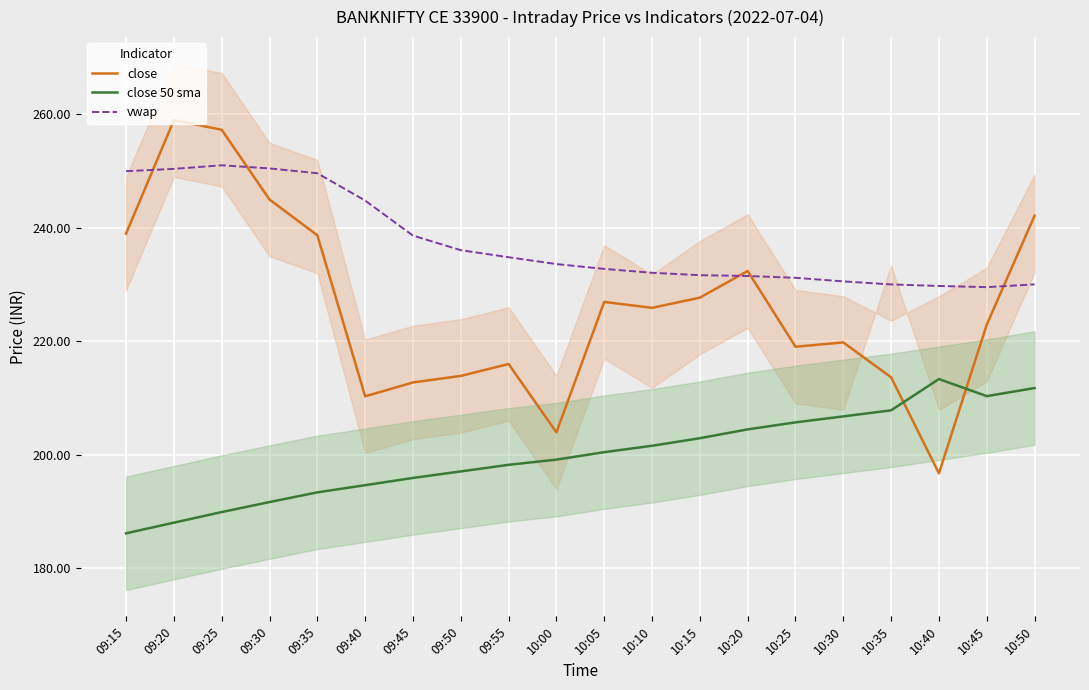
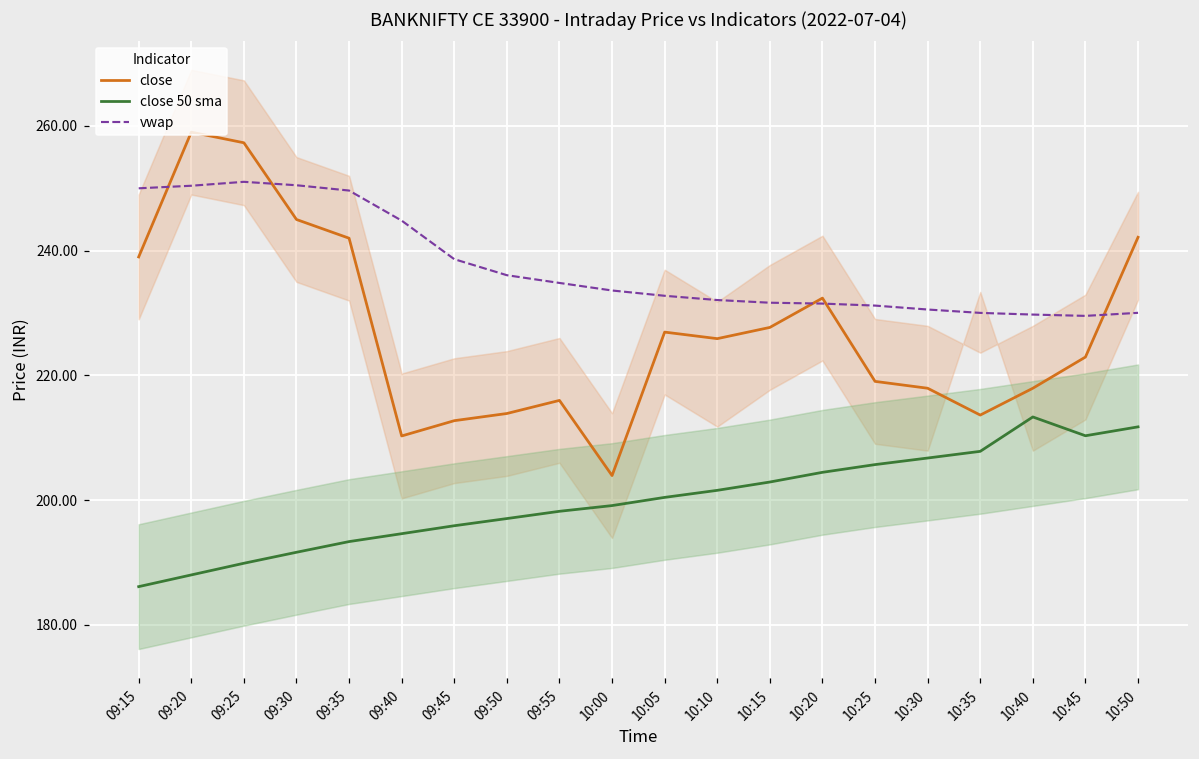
  {
    "close": {
      "09:15": 239,
      "09:25": 257,
      "09:30": 245,
-     "09:35": 239,
+     "09:35": 242,
      "09:40": 210,
      "09:45": 213,
      "09:50": 214,
      "09:55": 216,
      "10:00": 204,
      "10:05": 227,
      "10:10": 226,
      "10:15": 228,
      "10:20": 232,
      "10:25": 219,
-     "10:30": 220,
+     "10:30": 218,
      "10:35": 214,
-     "10:40": 197,
+     "10:40": 218,
      "10:45": 223,
      "10:50": 242
    },
    "close 50 sma": {
      "09:15": 186,
      "09:20": 188,
      "09:25": 190,
      "09:30": 192,
      "09:35": 193,
      "09:40": 195,
      "09:45": 196,
      "09:50": 197,
      "09:55": 198,
      "10:00": 199,
      "10:05": 200,
      "10:10": 202,
      "10:15": 203,
      "10:20": 204,
      "10:25": 206,
      "10:30": 207,
      "10:35": 208,
      "10:40": 213,
      "10:45": 210,
      "10:50": 212
    },
    "vwap": {
      "09:15": 250,
      "09:20": 250,
      "09:25": 251,
      "09:30": 250,
      "09:35": 250,
      "09:40": 245,
      "09:45": 239,
      "09:50": 236,
      "09:55": 235,
      "10:00": 234,
      "10:05": 233,
      "10:15": 232,
      "10:20": 232,
      "10:25": 231,
      "10:30": 231,
      "10:35": 230,
      "10:40": 230,
      "10:45": 230,
      "10:50": 230
    }
  }
